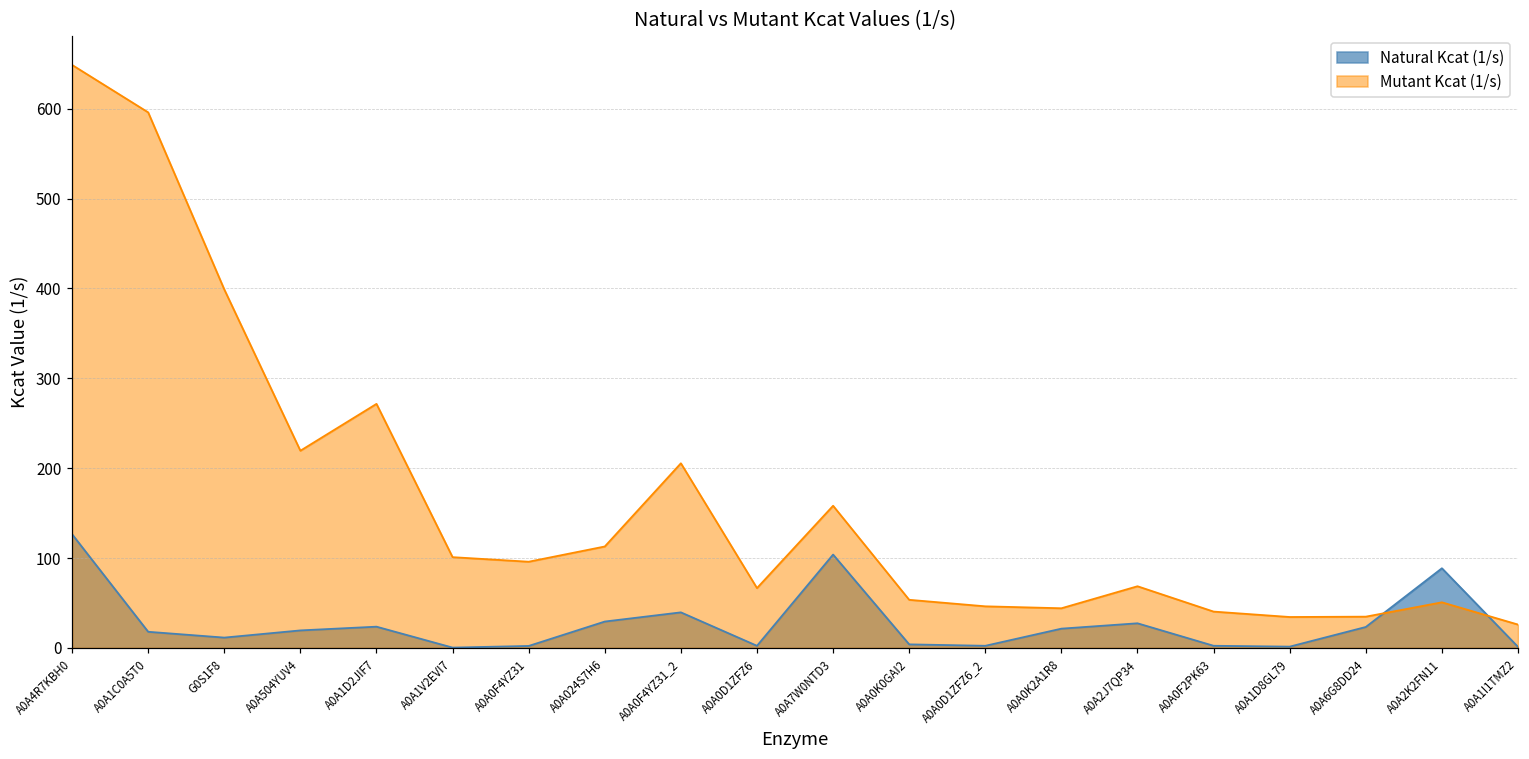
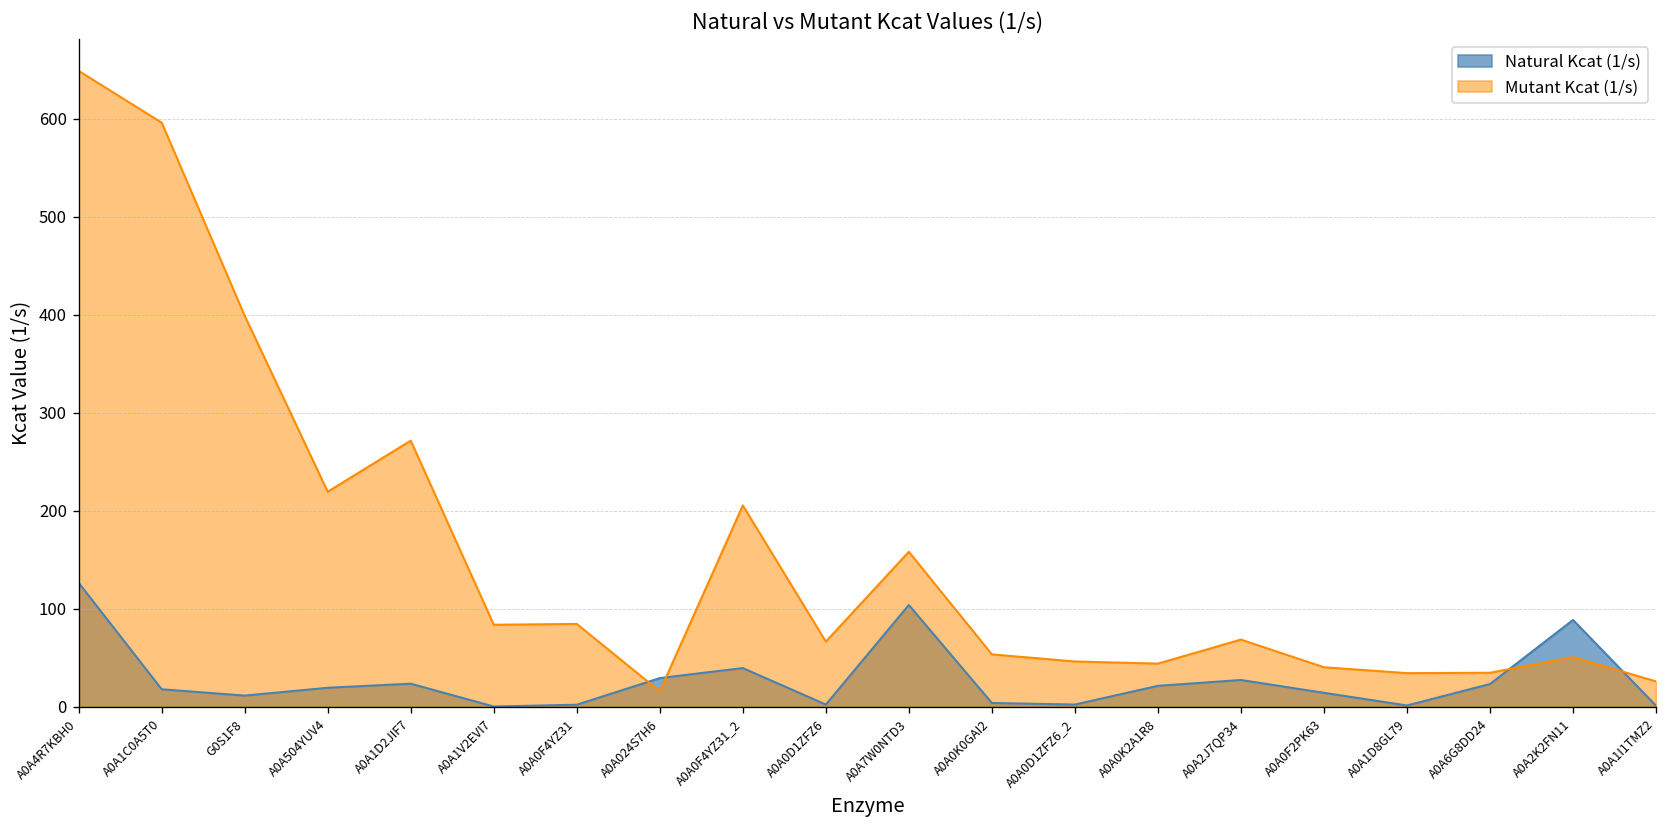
  {
    "Natural Kcat (1/s)": {
      "A0A4R7KBH0": 130,
      "A0A1C0A5T0": 20,
      "G0S1F8": 10,
      "A0A504YUV4": 20,
      "A0A1D2JIF7": 20,
      "A0A1V2EVI7": 0,
      "A0A0F4YZ31": 0,
      "A0A024S7H6": 30,
      "A0A0F4YZ31_2": 40,
      "A0A0D1ZFZ6": 0,
      "A0A7W0NTD3": 100,
      "A0A0K0GAI2": 0,
      "A0A0D1ZFZ6_2": 0,
      "A0A0K2A1R8": 20,
      "A0A2J7QP34": 30,
-     "A0A0F2PK63": 0,
+     "A0A0F2PK63": 10,
      "A0A1D8GL79": 0,
      "A0A6G8DD24": 20,
      "A0A2K2FN11": 90,
      "A0A1I1TMZ2": 0
    },
    "Mutant Kcat (1/s)": {
      "A0A4R7KBH0": 650,
      "A0A1C0A5T0": 600,
      "G0S1F8": 400,
      "A0A504YUV4": 220,
      "A0A1D2JIF7": 270,
-     "A0A1V2EVI7": 100,
-     "A0A0F4YZ31": 100,
-     "A0A024S7H6": 110,
+     "A0A1V2EVI7": 80,
+     "A0A0F4YZ31": 80,
+     "A0A024S7H6": 20,
      "A0A0F4YZ31_2": 210,
      "A0A0D1ZFZ6": 70,
      "A0A7W0NTD3": 160,
      "A0A0K0GAI2": 50,
      "A0A0D1ZFZ6_2": 50,
      "A0A0K2A1R8": 40,
      "A0A2J7QP34": 70,
      "A0A0F2PK63": 40,
      "A0A1D8GL79": 30,
      "A0A6G8DD24": 30,
      "A0A2K2FN11": 50,
      "A0A1I1TMZ2": 30
    }
  }
